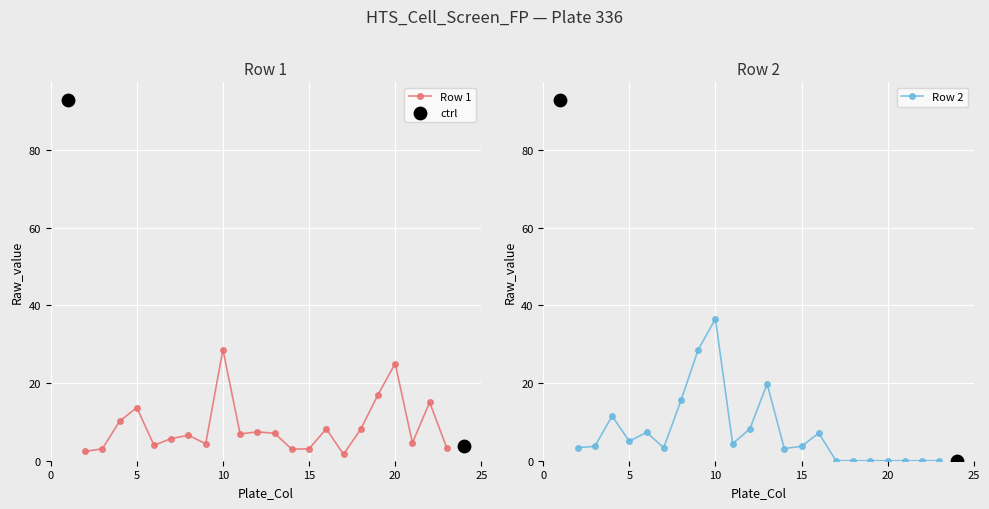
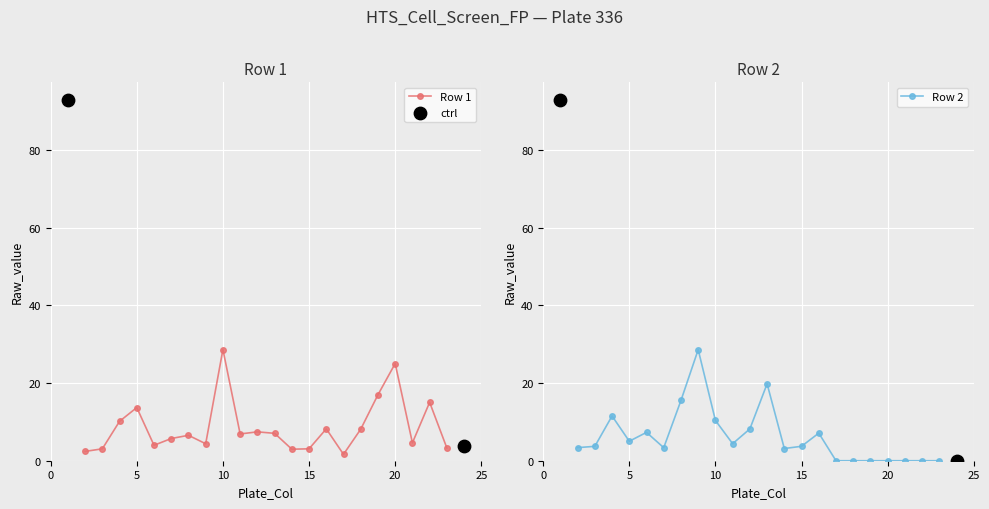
  {
    "Row 1": {
      "Row 1": {
        "5": 14,
        "10": 29,
        "15": 3,
        "20": 25
      }
    },
    "Row 2": {
      "Row 2": {
        "5": 5,
-       "10": 37,
+       "10": 10,
        "15": 4,
        "20": 0
      }
    }
  }
